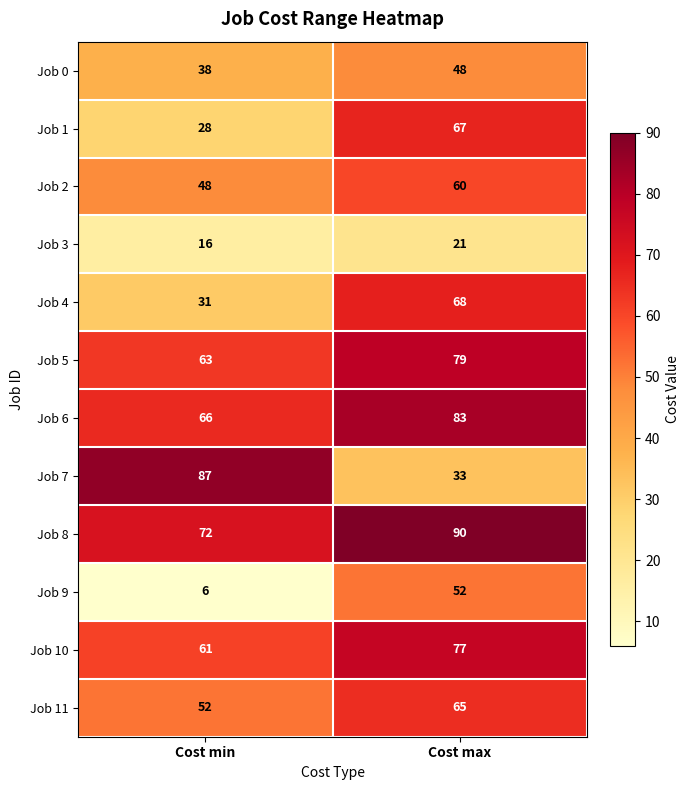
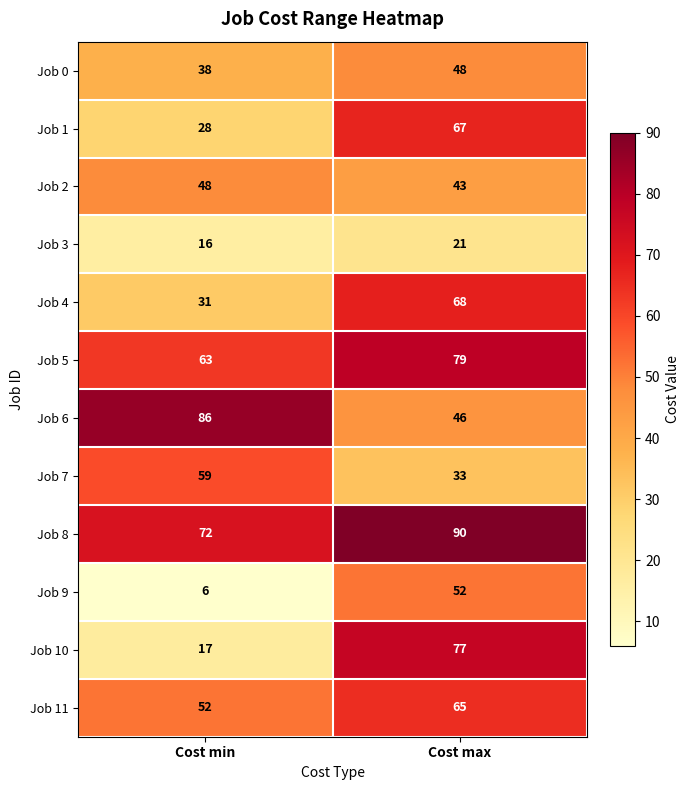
  {
    "Job 0": {
      "Cost min": 38,
      "Cost max": 48
    },
    "Job 1": {
      "Cost min": 28,
      "Cost max": 67
    },
    "Job 2": {
      "Cost min": 48,
-     "Cost max": 60
+     "Cost max": 43
    },
    "Job 3": {
      "Cost min": 16,
      "Cost max": 21
    },
    "Job 4": {
      "Cost min": 31,
      "Cost max": 68
    },
    "Job 5": {
      "Cost min": 63,
      "Cost max": 79
    },
    "Job 6": {
-     "Cost min": 66,
-     "Cost max": 83
+     "Cost min": 86,
+     "Cost max": 46
    },
    "Job 7": {
-     "Cost min": 87,
+     "Cost min": 59,
      "Cost max": 33
    },
    "Job 8": {
      "Cost min": 72,
      "Cost max": 90
    },
    "Job 9": {
      "Cost min": 6,
      "Cost max": 52
    },
    "Job 10": {
-     "Cost min": 61,
+     "Cost min": 17,
      "Cost max": 77
    },
    "Job 11": {
      "Cost min": 52,
      "Cost max": 65
    }
  }
